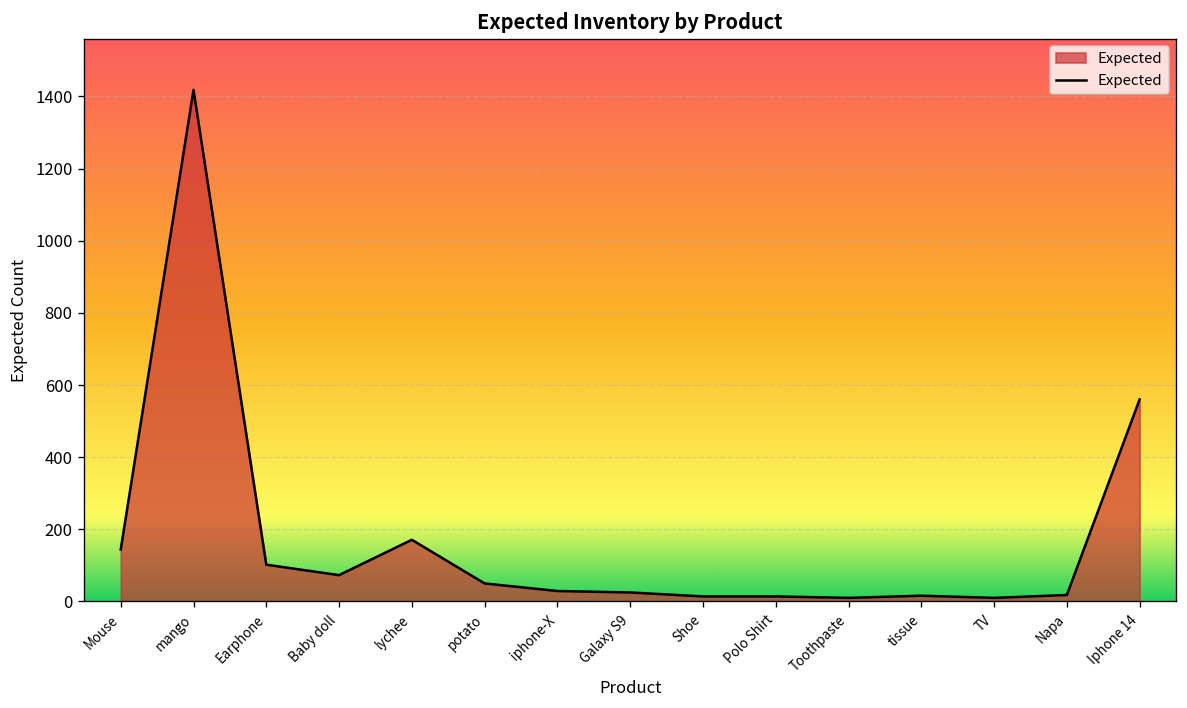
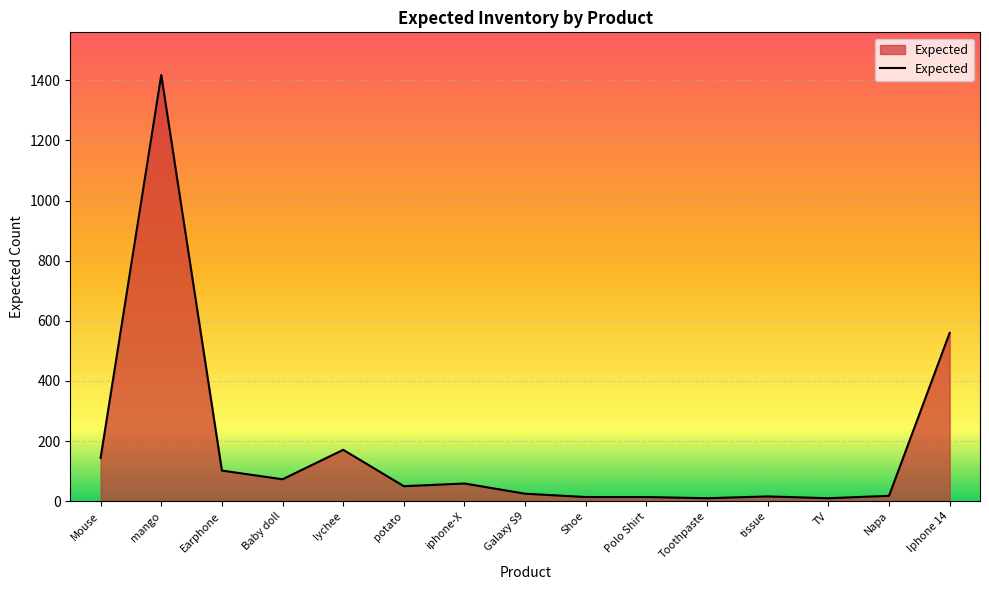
  {
    "Mouse": 140,
    "mango": 1420,
    "Earphone": 100,
    "Baby doll": 70,
    "lychee": 170,
    "potato": 50,
-   "iphone-X": 30,
+   "iphone-X": 60,
    "Galaxy S9": 30,
    "Shoe": 10,
    "Polo Shirt": 10,
    "Toothpaste": 10,
    "tissue": 20,
    "TV": 10,
    "Napa": 20,
    "Iphone 14": 560
  }
